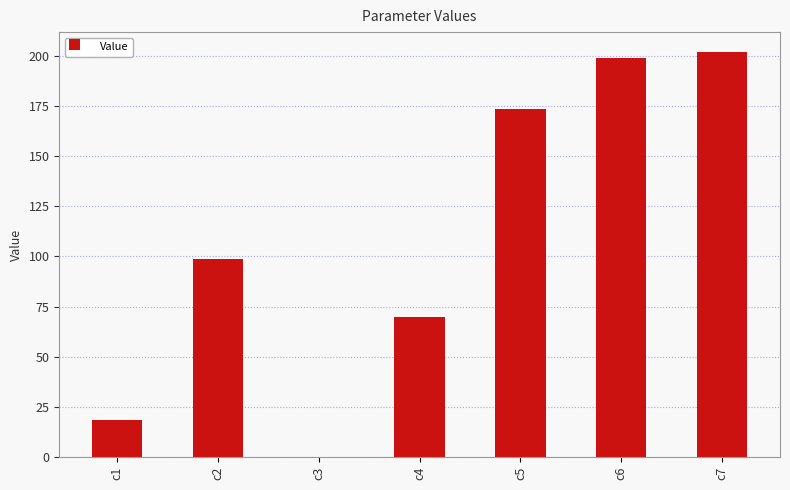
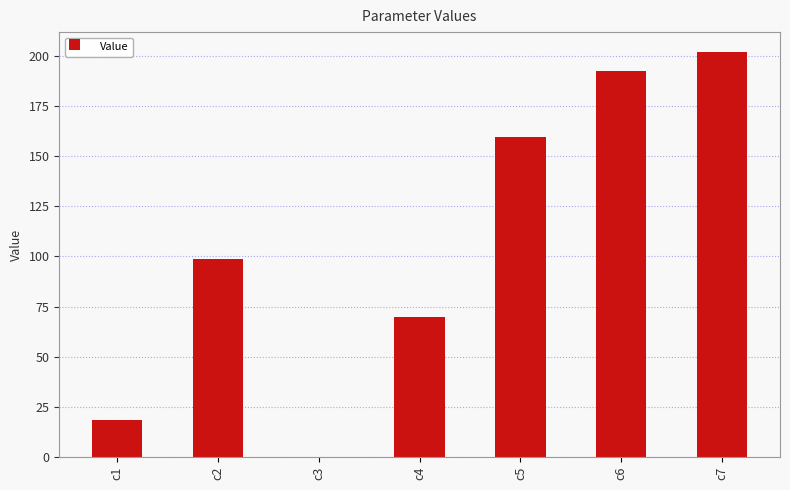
  {
    "c1": 19,
    "c2": 99,
    "c4": 70,
-   "c5": 174,
-   "c6": 199,
+   "c5": 160,
+   "c6": 193,
    "c7": 202
  }
